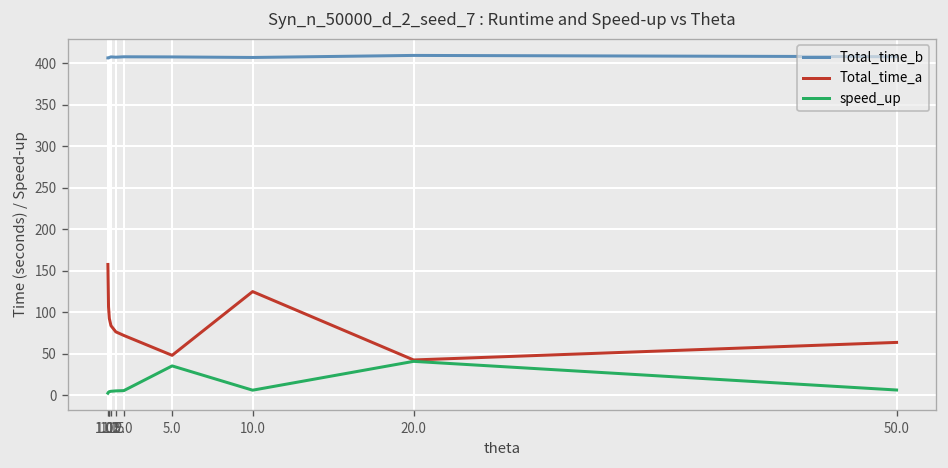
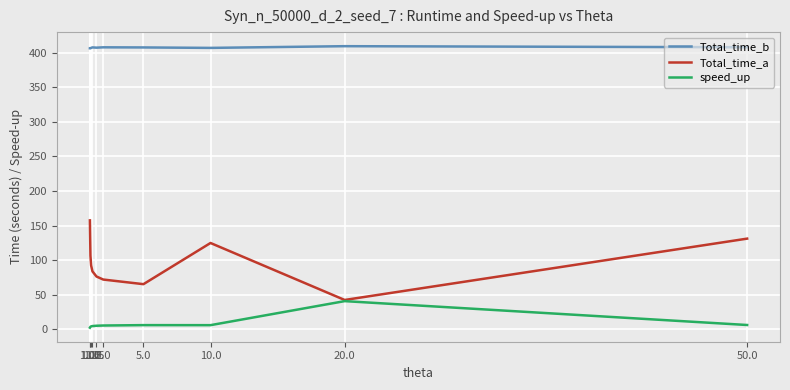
  {
    "Total_time_b": {
      "5.0": 410,
      "10.0": 410,
      "20.0": 410
    },
    "Total_time_a": {
-     "5.0": 50,
+     "5.0": 70,
      "10.0": 120,
-     "50.0": 60
+     "50.0": 130
    },
    "speed_up": {
-     "5.0": 40,
+     "5.0": 10,
      "10.0": 10,
      "50.0": 10
    }
  }
